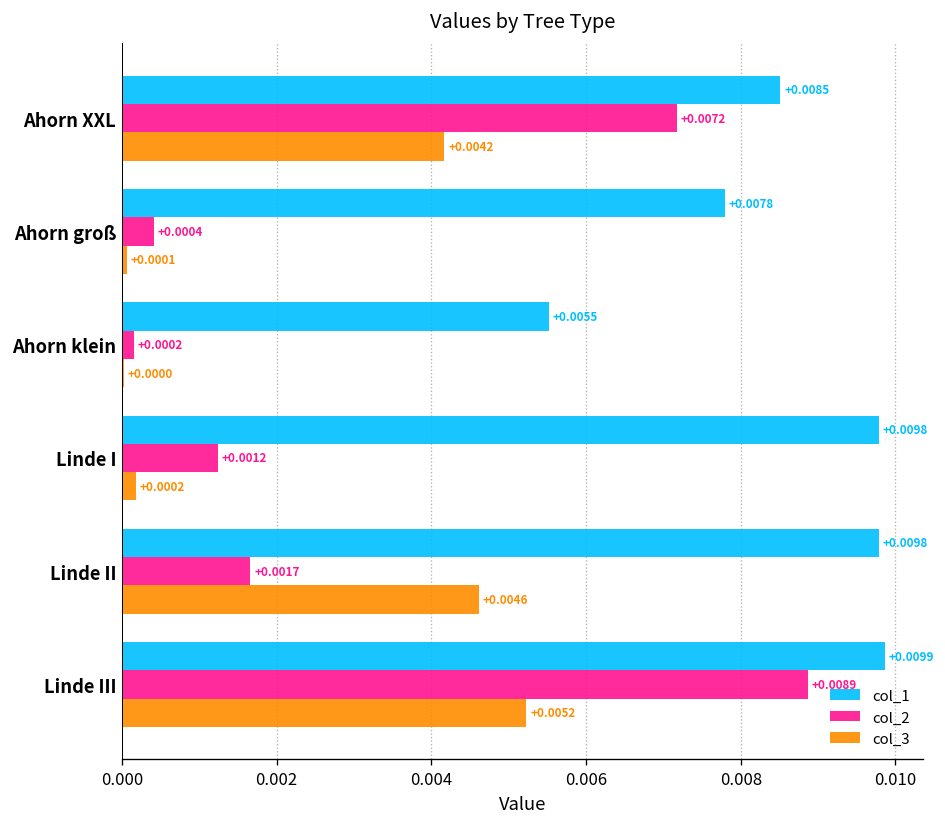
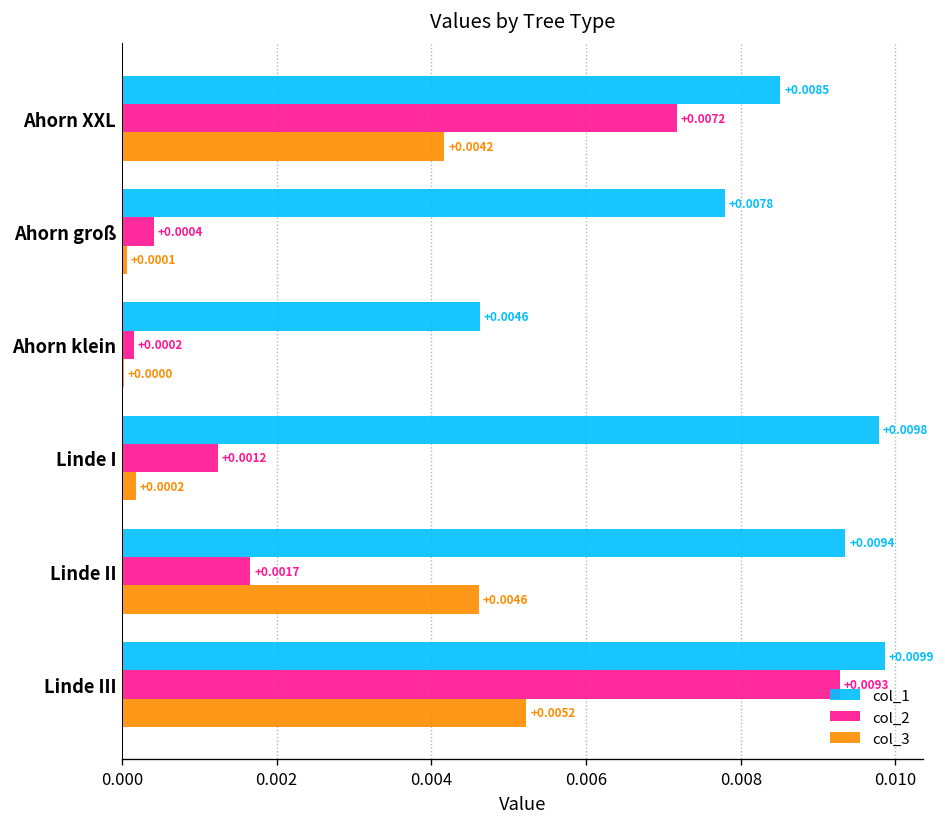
  {
    "col_1": {
      "Ahorn XXL": "+0.0085",
      "Ahorn groß": "+0.0078",
-     "Ahorn klein": "+0.0055",
+     "Ahorn klein": "+0.0046",
      "Linde I": "+0.0098",
-     "Linde II": "+0.0098",
+     "Linde II": "+0.0094",
      "Linde III": "+0.0099"
    },
    "col_2": {
      "Ahorn XXL": "+0.0072",
      "Ahorn groß": "+0.0004",
      "Ahorn klein": "+0.0002",
      "Linde I": "+0.0012",
      "Linde II": "+0.0017",
-     "Linde III": "+0.0089"
+     "Linde III": "+0.0093"
    },
    "col_3": {
      "Ahorn XXL": "+0.0042",
      "Ahorn groß": "+0.0001",
      "Ahorn klein": "+0.0000",
      "Linde I": "+0.0002",
      "Linde II": "+0.0046",
      "Linde III": "+0.0052"
    }
  }
